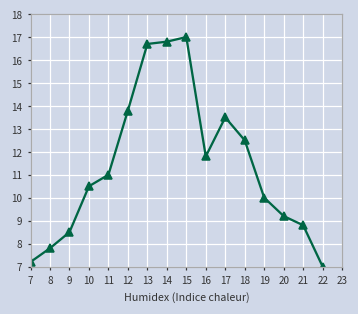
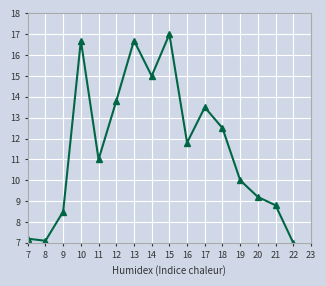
  {
    "7": 7.2,
-   "8": 7.8,
+   "8": 7.1,
    "9": 8.5,
-   "10": 10.5,
+   "10": 16.7,
    "11": 11.0,
    "12": 13.8,
    "13": 16.7,
-   "14": 16.8,
+   "14": 15.0,
    "15": 17.0,
    "16": 11.8,
    "17": 13.5,
    "18": 12.5,
    "19": 10.0,
    "20": 9.2,
    "21": 8.8,
    "22": 7.0
  }
